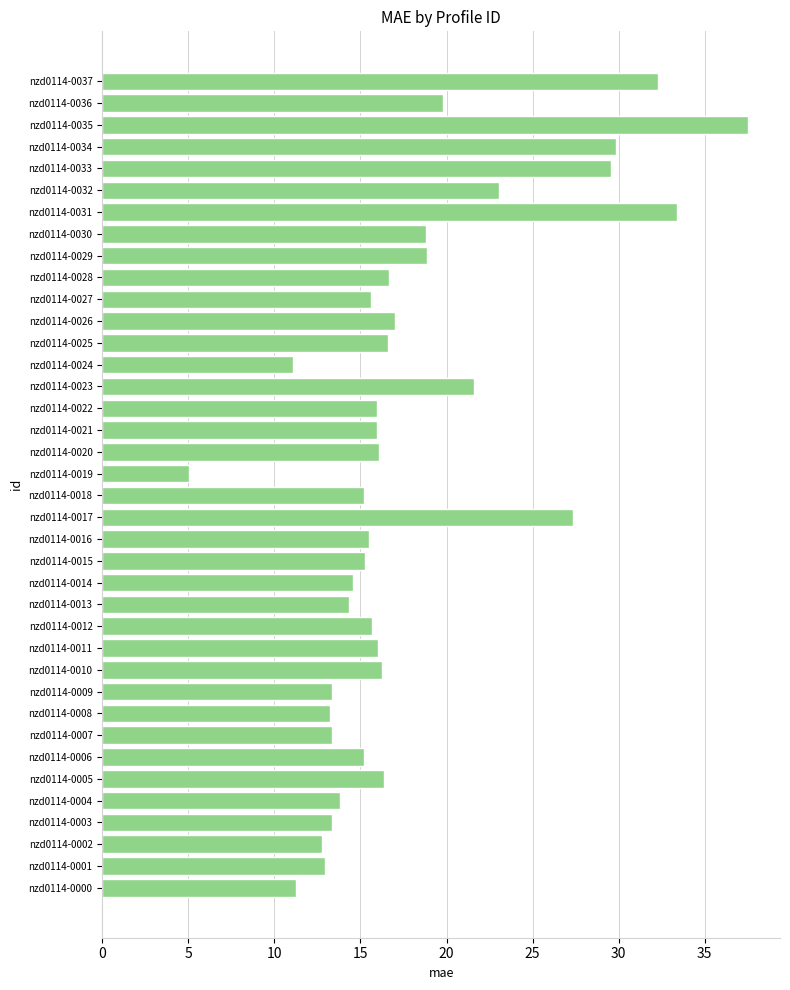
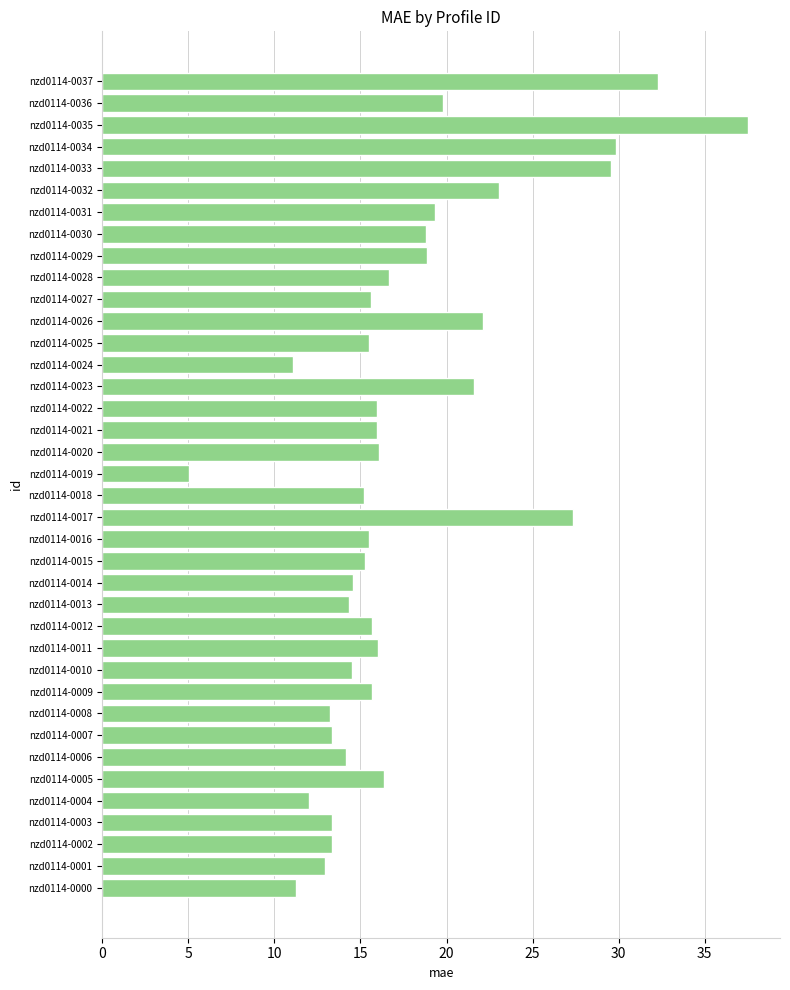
  {
    "nzd0114-0037": 32.3,
    "nzd0114-0036": 19.8,
    "nzd0114-0035": 37.5,
    "nzd0114-0034": 29.8,
    "nzd0114-0033": 29.6,
    "nzd0114-0032": 23.0,
-   "nzd0114-0031": 33.4,
+   "nzd0114-0031": 19.3,
    "nzd0114-0030": 18.8,
    "nzd0114-0029": 18.9,
    "nzd0114-0028": 16.6,
    "nzd0114-0027": 15.6,
-   "nzd0114-0026": 17.0,
-   "nzd0114-0025": 16.6,
+   "nzd0114-0026": 22.1,
+   "nzd0114-0025": 15.5,
    "nzd0114-0024": 11.1,
    "nzd0114-0023": 21.6,
    "nzd0114-0022": 16.0,
    "nzd0114-0021": 16.0,
    "nzd0114-0020": 16.1,
    "nzd0114-0019": 5.1,
    "nzd0114-0018": 15.2,
    "nzd0114-0017": 27.3,
    "nzd0114-0016": 15.5,
    "nzd0114-0015": 15.3,
    "nzd0114-0014": 14.6,
    "nzd0114-0013": 14.3,
    "nzd0114-0012": 15.7,
    "nzd0114-0011": 16.0,
-   "nzd0114-0010": 16.3,
-   "nzd0114-0009": 13.3,
+   "nzd0114-0010": 14.5,
+   "nzd0114-0009": 15.7,
    "nzd0114-0008": 13.2,
    "nzd0114-0007": 13.4,
-   "nzd0114-0006": 15.2,
+   "nzd0114-0006": 14.2,
    "nzd0114-0005": 16.3,
-   "nzd0114-0004": 13.8,
+   "nzd0114-0004": 12.0,
    "nzd0114-0003": 13.3,
-   "nzd0114-0002": 12.8,
+   "nzd0114-0002": 13.3,
    "nzd0114-0001": 13.0,
    "nzd0114-0000": 11.2
  }
